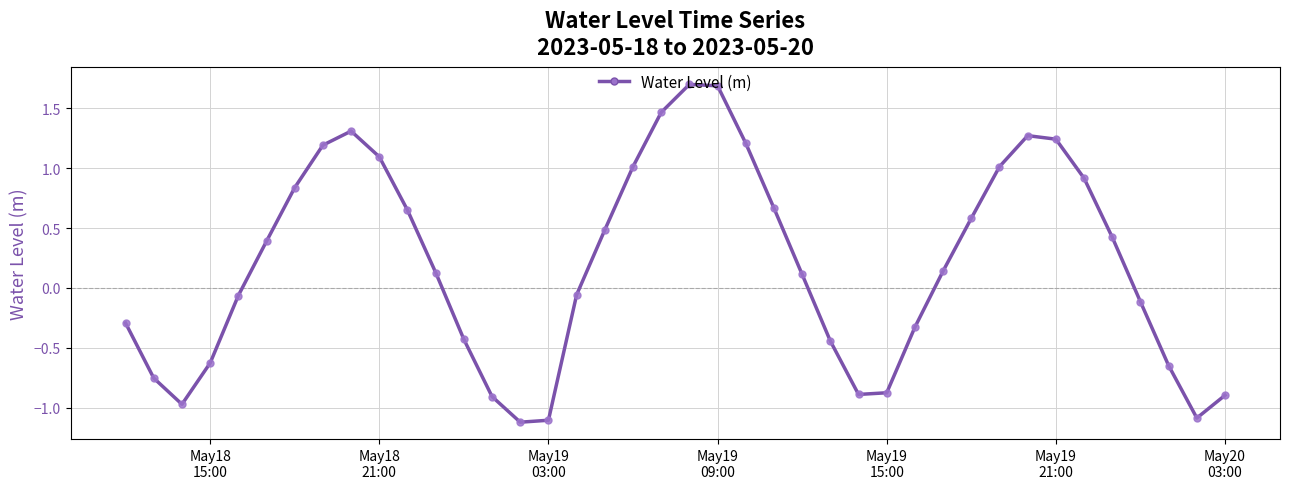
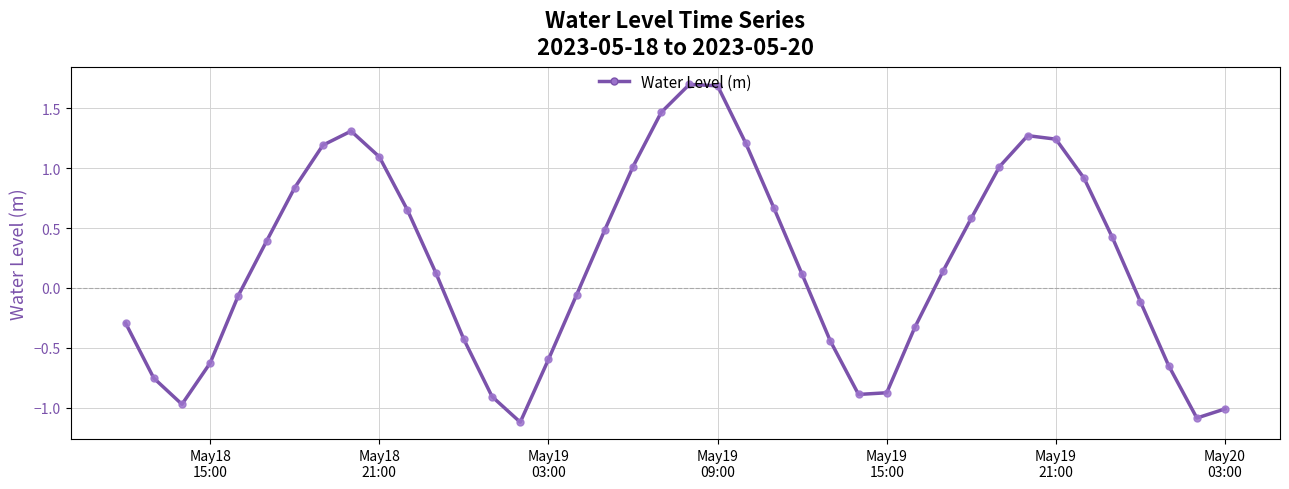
  {
    "May18 15:00": -0.63,
    "May18 21:00": 1.09,
-   "May19 03:00": -1.10,
+   "May19 03:00": -0.60,
    "May19 09:00": 1.69,
    "May19 15:00": -0.87,
    "May19 21:00": 1.24,
-   "May20 03:00": -0.90
+   "May20 03:00": -1.01
  }
